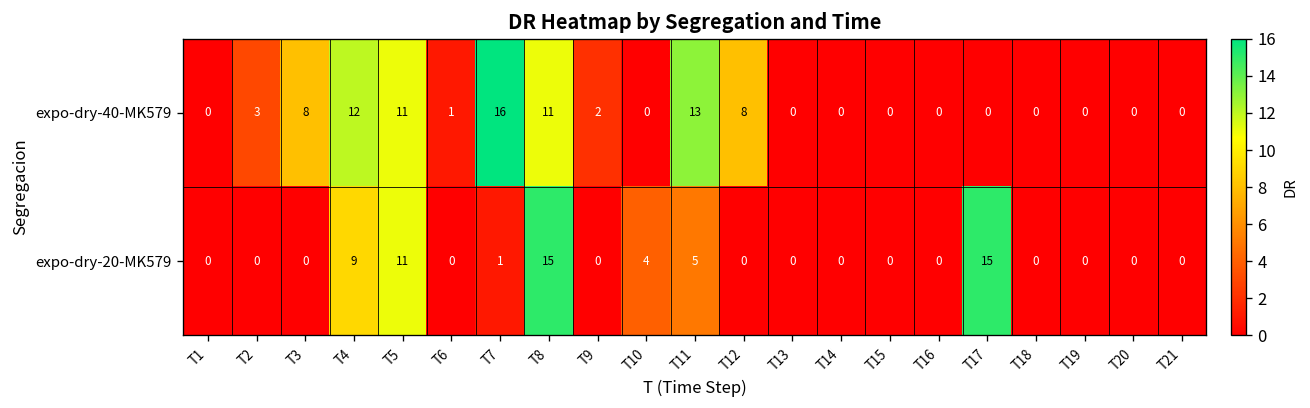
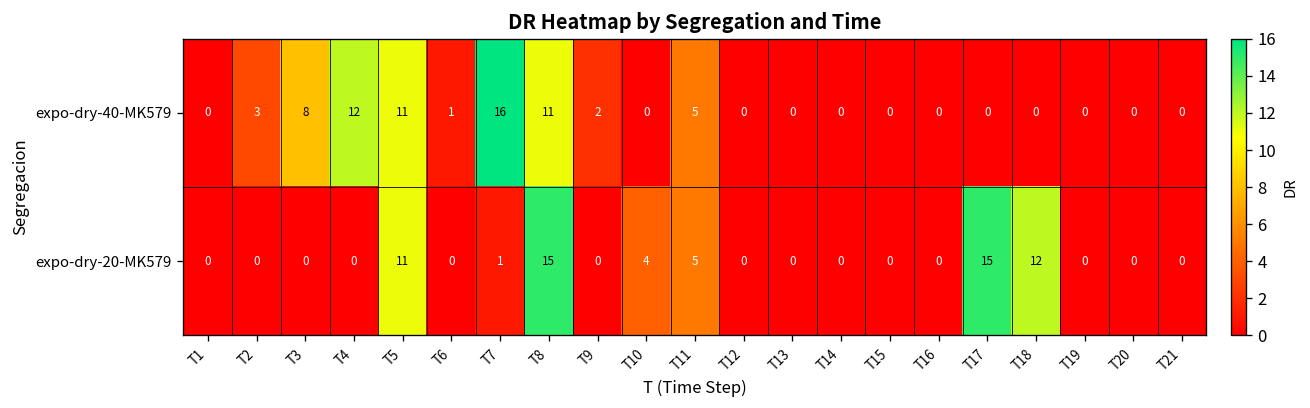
  {
    "expo-dry-40-MK579": {
      "T1": 0,
      "T2": 3,
      "T3": 8,
      "T4": 12,
      "T5": 11,
      "T6": 1,
      "T7": 16,
      "T8": 11,
      "T9": 2,
      "T10": 0,
-     "T11": 13,
-     "T12": 8,
+     "T11": 5,
+     "T12": 0,
      "T13": 0,
      "T14": 0,
      "T15": 0,
      "T16": 0,
      "T17": 0,
      "T18": 0,
      "T19": 0,
      "T20": 0,
      "T21": 0
    },
    "expo-dry-20-MK579": {
      "T1": 0,
      "T2": 0,
      "T3": 0,
-     "T4": 9,
+     "T4": 0,
      "T5": 11,
      "T6": 0,
      "T7": 1,
      "T8": 15,
      "T9": 0,
      "T10": 4,
      "T11": 5,
      "T12": 0,
      "T13": 0,
      "T14": 0,
      "T15": 0,
      "T16": 0,
      "T17": 15,
-     "T18": 0,
+     "T18": 12,
      "T19": 0,
      "T20": 0,
      "T21": 0
    }
  }
